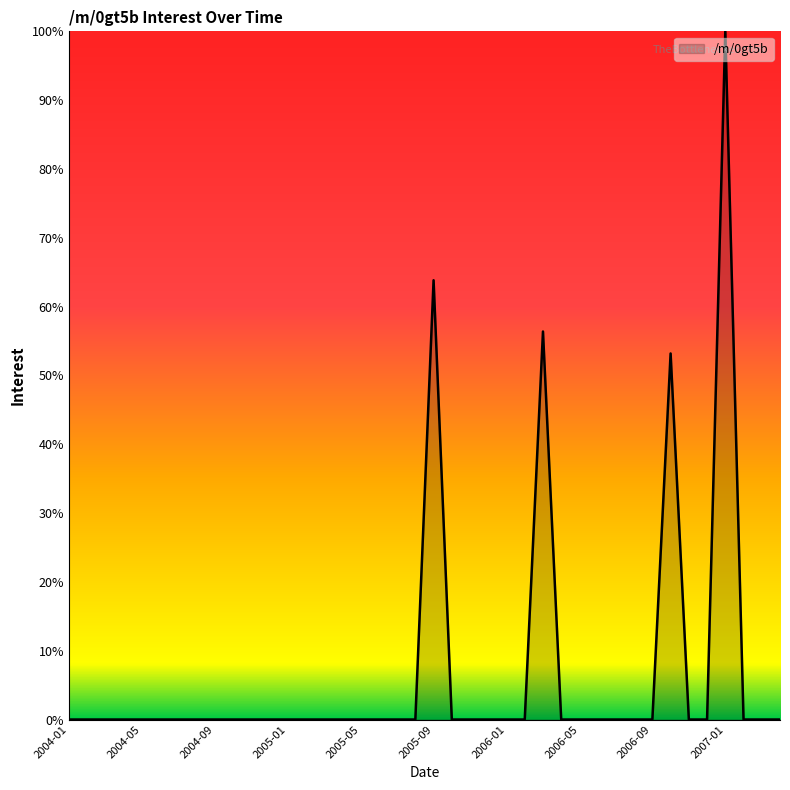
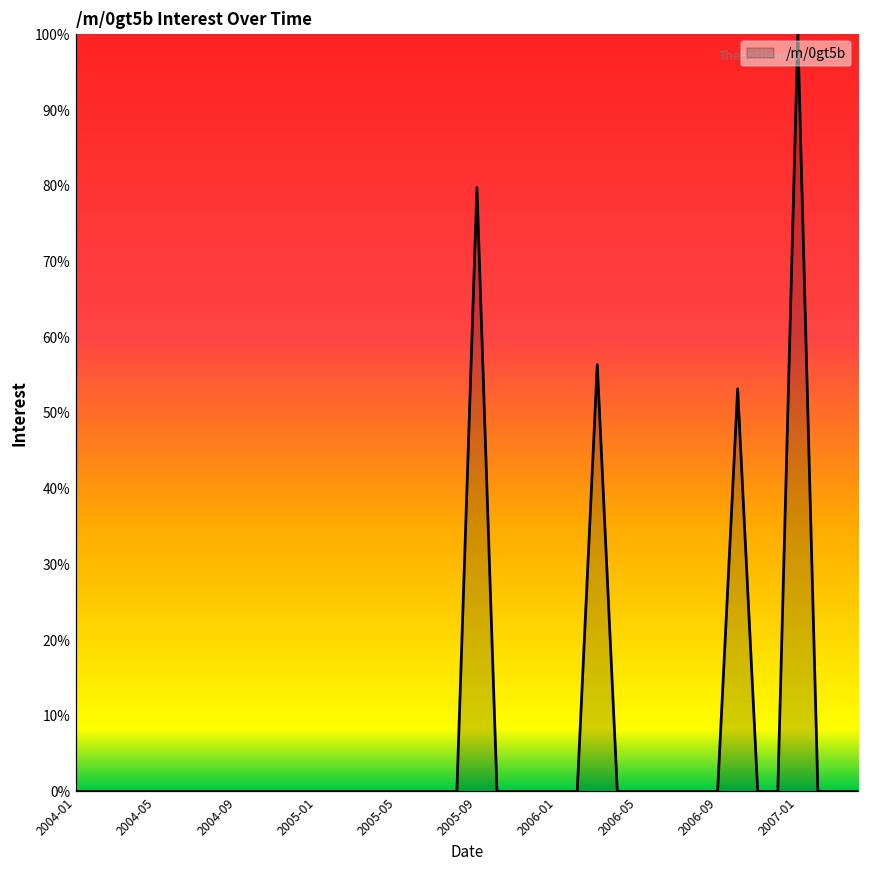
  {
    "2004-01": "0%",
    "2004-05": "0%",
    "2004-09": "0%",
    "2005-01": "0%",
    "2005-05": "0%",
-   "2005-09": "64%",
+   "2005-09": "80%",
    "2006-01": "0%",
    "2006-05": "0%",
    "2006-09": "0%",
    "2007-01": "100%"
  }
